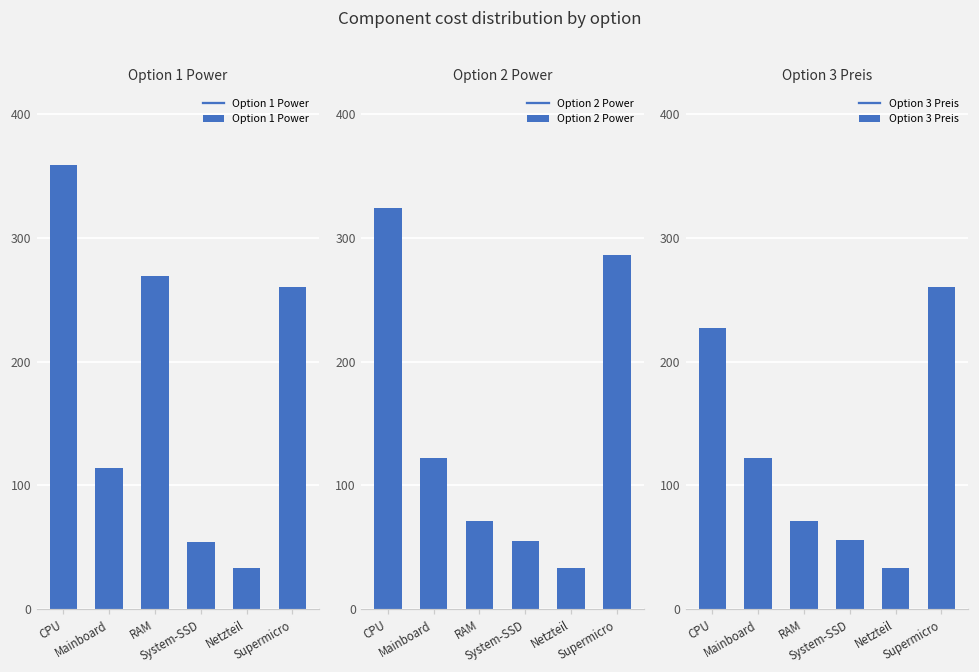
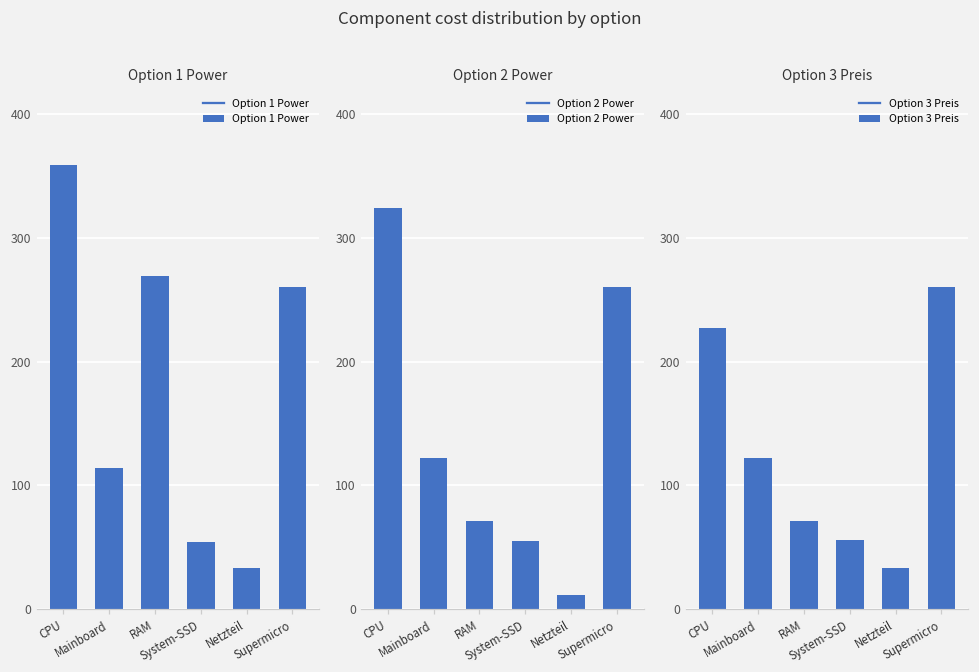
  {
    "Option 1 Power": {
      "CPU": 359,
      "Mainboard": 114,
      "RAM": 269,
      "System-SSD": 54,
      "Netzteil": 33,
      "Supermicro": 260
    },
    "Option 2 Power": {
      "CPU": 324,
      "Mainboard": 122,
      "RAM": 71,
      "System-SSD": 55,
-     "Netzteil": 33,
-     "Supermicro": 286
+     "Netzteil": 11,
+     "Supermicro": 260
    },
    "Option 3 Preis": {
      "CPU": 227,
      "Mainboard": 122,
      "RAM": 71,
      "System-SSD": 56,
      "Netzteil": 33,
      "Supermicro": 260
    }
  }
